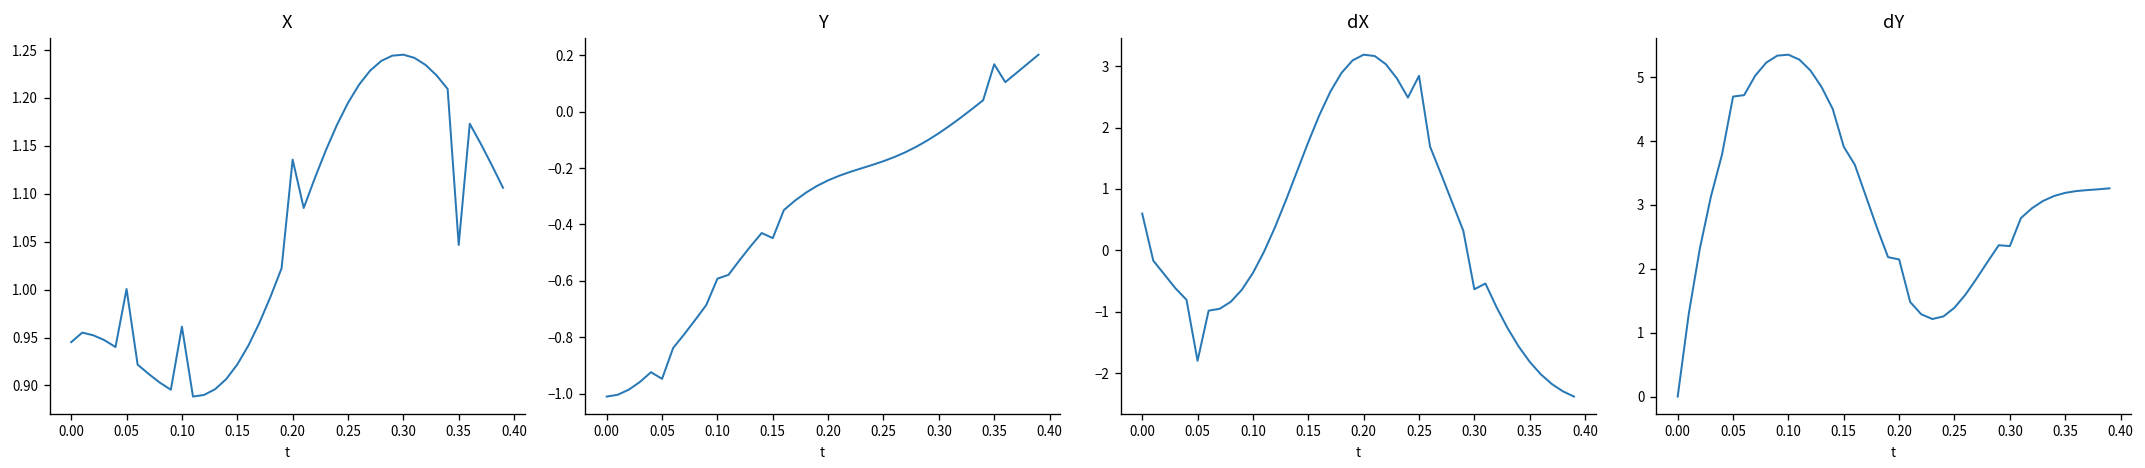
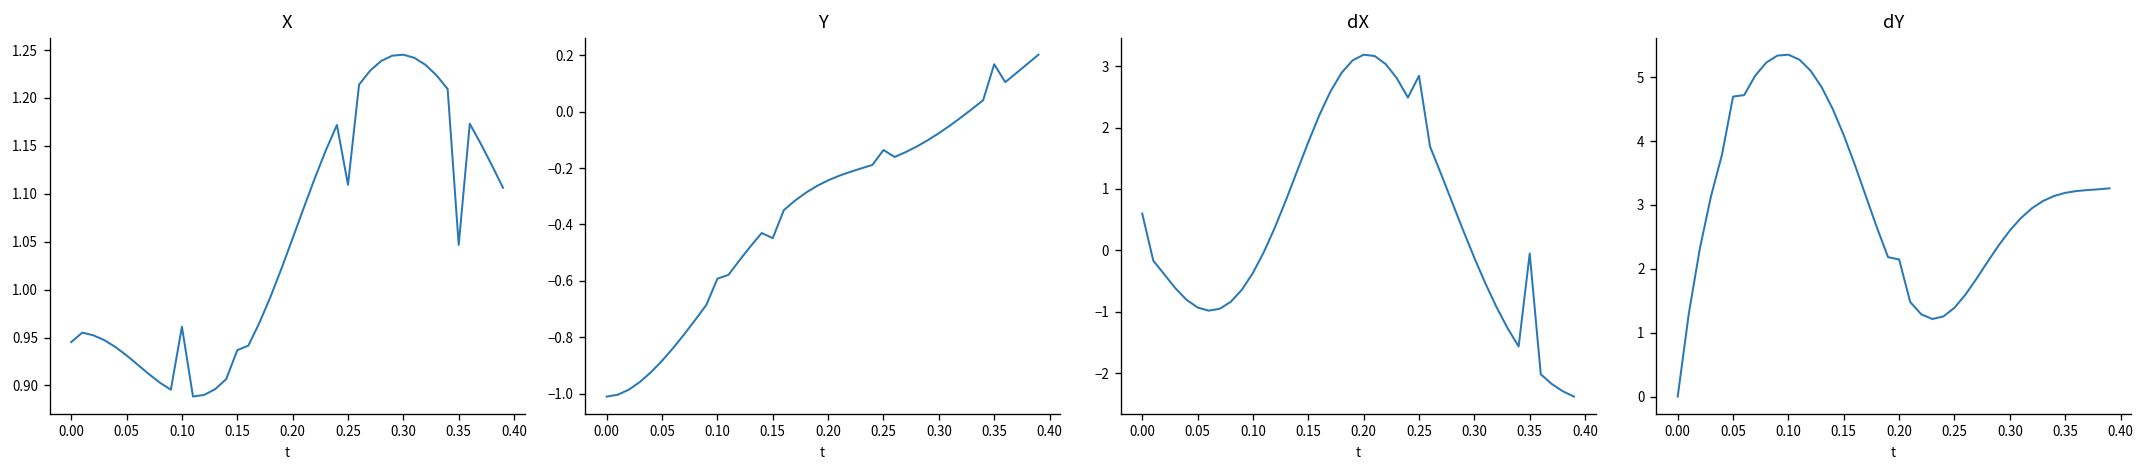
  {
    "X": {
      "0.00": 0.95,
-     "0.05": 1.00,
+     "0.05": 0.93,
      "0.10": 0.96,
-     "0.15": 0.92,
-     "0.20": 1.14,
-     "0.25": 1.19,
+     "0.15": 0.94,
+     "0.20": 1.05,
+     "0.25": 1.11,
      "0.30": 1.25,
      "0.35": 1.05
    },
    "Y": {
      "0.00": -1.01,
-     "0.05": -0.95,
+     "0.05": -0.88,
      "0.10": -0.59,
      "0.15": -0.45,
      "0.20": -0.24,
-     "0.25": -0.18,
+     "0.25": -0.14,
      "0.30": -0.08,
      "0.35": 0.17
    },
    "dX": {
      "0.00": 0.6,
-     "0.05": -1.8,
+     "0.05": -0.9,
      "0.10": -0.4,
      "0.15": 1.8,
      "0.20": 3.2,
      "0.25": 2.8,
-     "0.30": -0.6,
-     "0.35": -1.8
+     "0.30": -0.1,
+     "0.35": -0.1
    },
    "dY": {
      "0.00": 0.0,
      "0.05": 4.7,
      "0.10": 5.4,
-     "0.15": 3.9,
+     "0.15": 4.1,
      "0.20": 2.1,
      "0.25": 1.4,
-     "0.30": 2.4,
+     "0.30": 2.6,
      "0.35": 3.2
    }
  }
